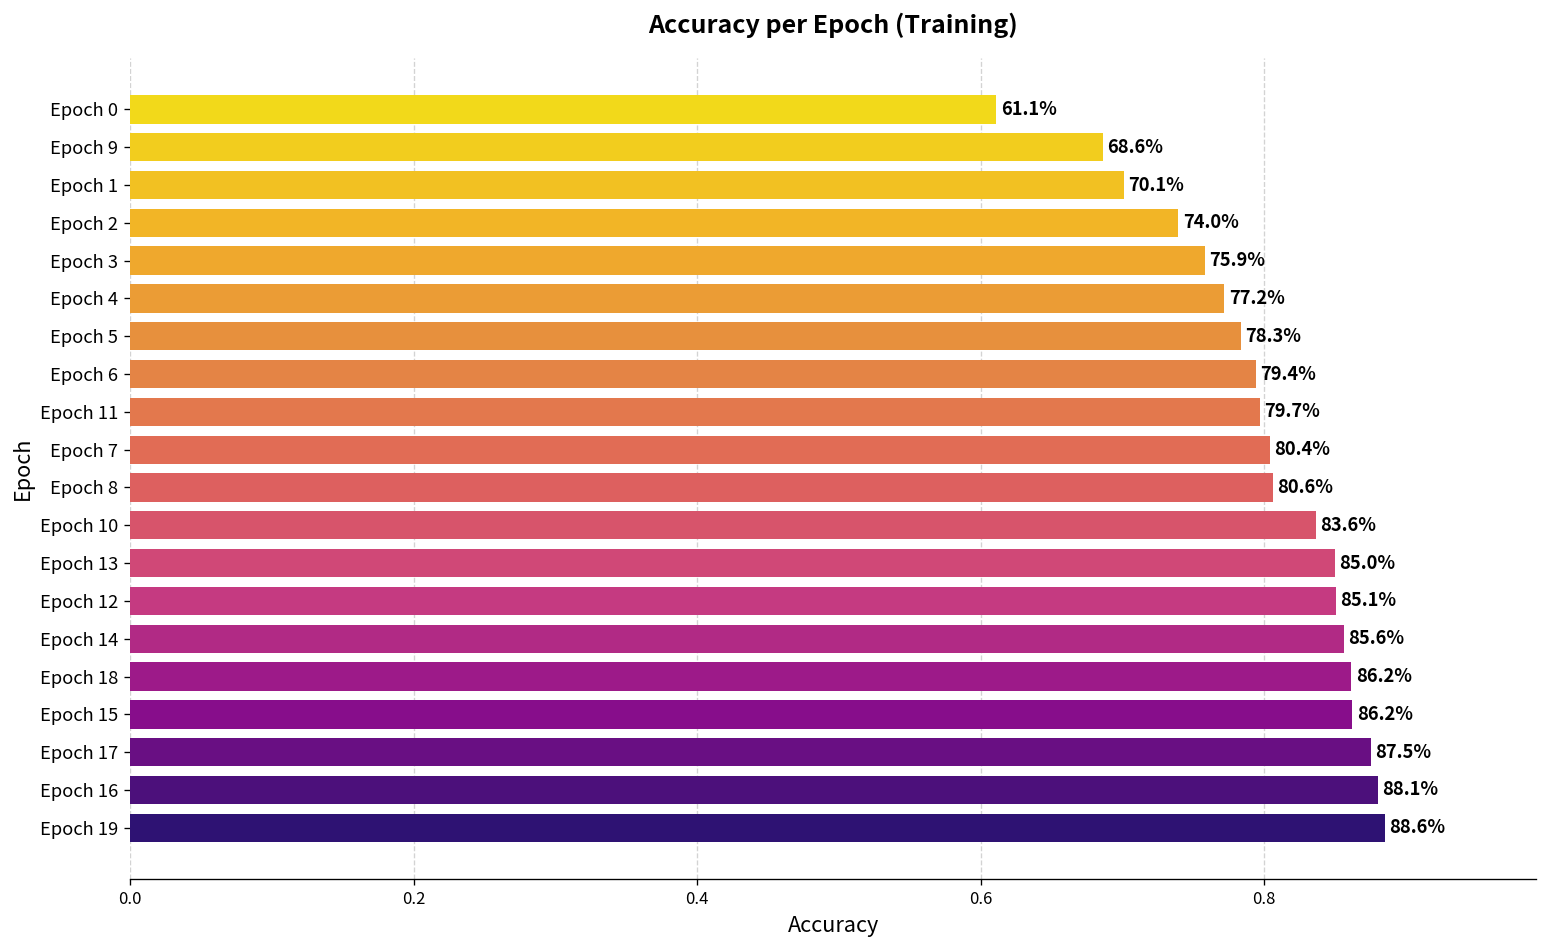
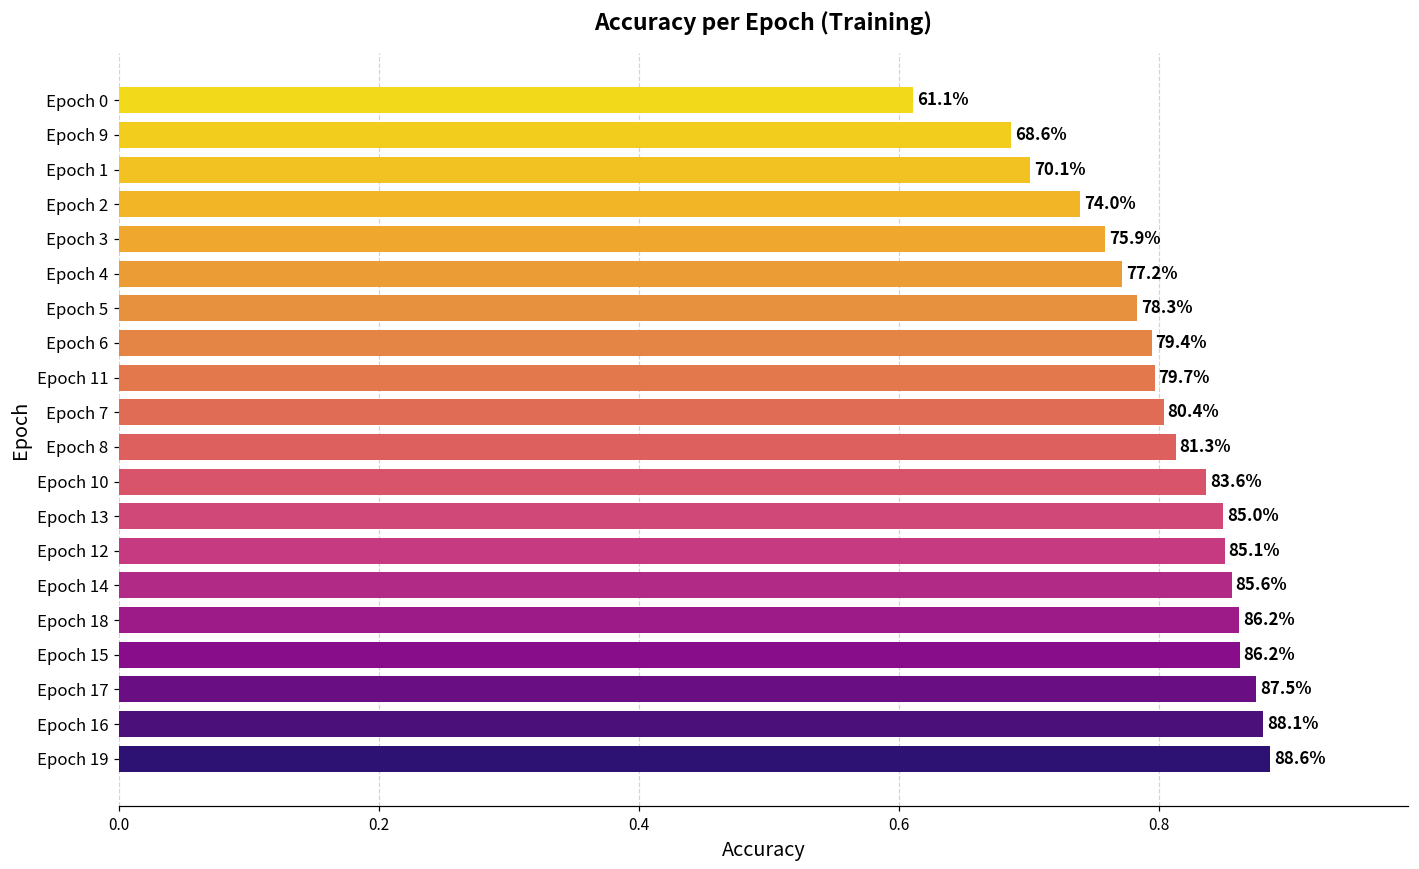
  {
    "Epoch 0": "61.1%",
    "Epoch 9": "68.6%",
    "Epoch 1": "70.1%",
    "Epoch 2": "74.0%",
    "Epoch 3": "75.9%",
    "Epoch 4": "77.2%",
    "Epoch 5": "78.3%",
    "Epoch 6": "79.4%",
    "Epoch 11": "79.7%",
    "Epoch 7": "80.4%",
-   "Epoch 8": "80.6%",
+   "Epoch 8": "81.3%",
    "Epoch 10": "83.6%",
    "Epoch 13": "85.0%",
    "Epoch 12": "85.1%",
    "Epoch 14": "85.6%",
    "Epoch 18": "86.2%",
    "Epoch 15": "86.2%",
    "Epoch 17": "87.5%",
    "Epoch 16": "88.1%",
    "Epoch 19": "88.6%"
  }
